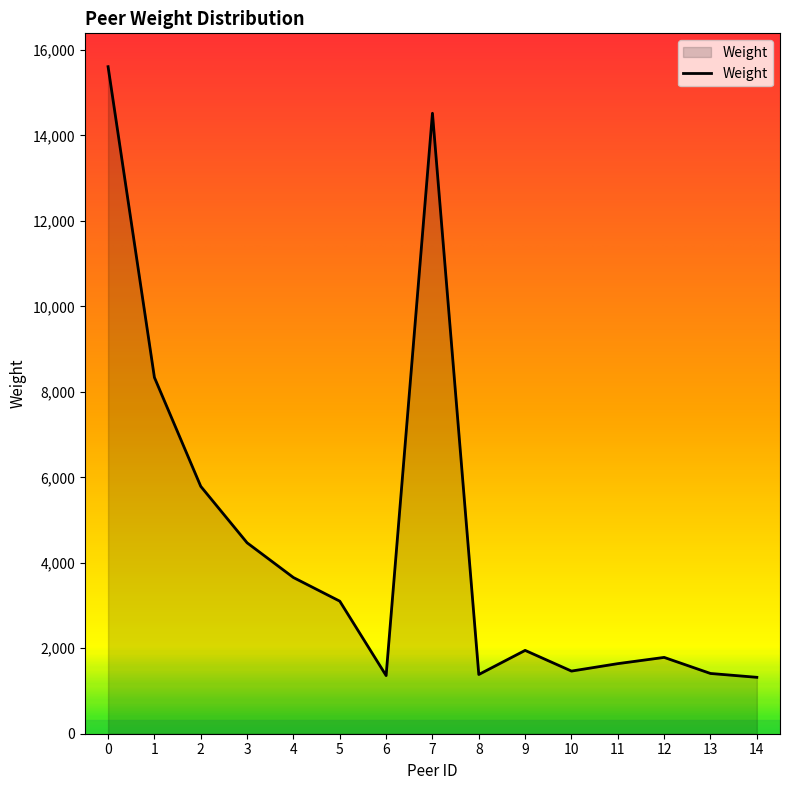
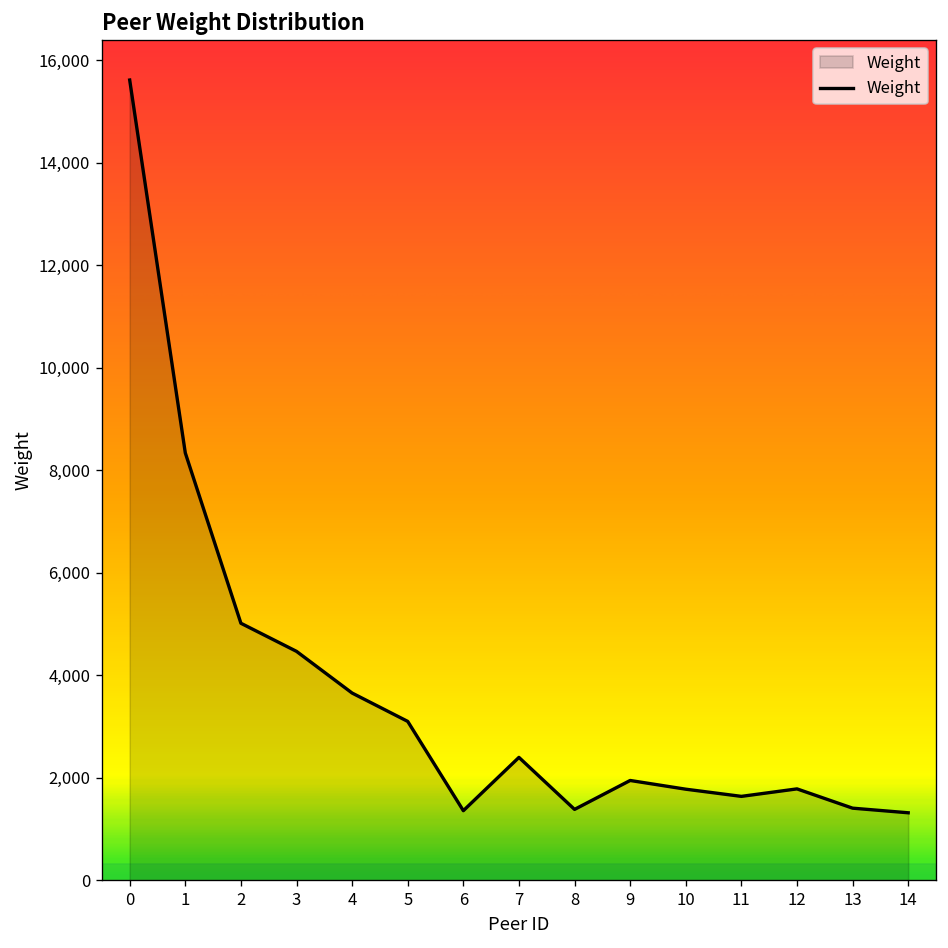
  {
    "0": "15,600",
    "1": "8,300",
-   "2": "5,800",
+   "2": "5,000",
    "3": "4,500",
    "4": "3,700",
    "5": "3,100",
    "6": "1,400",
-   "7": "14,500",
+   "7": "2,400",
    "8": "1,400",
    "9": "2,000",
-   "10": "1,500",
+   "10": "1,800",
    "11": "1,600",
    "12": "1,800",
    "13": "1,400",
    "14": "1,300"
  }
